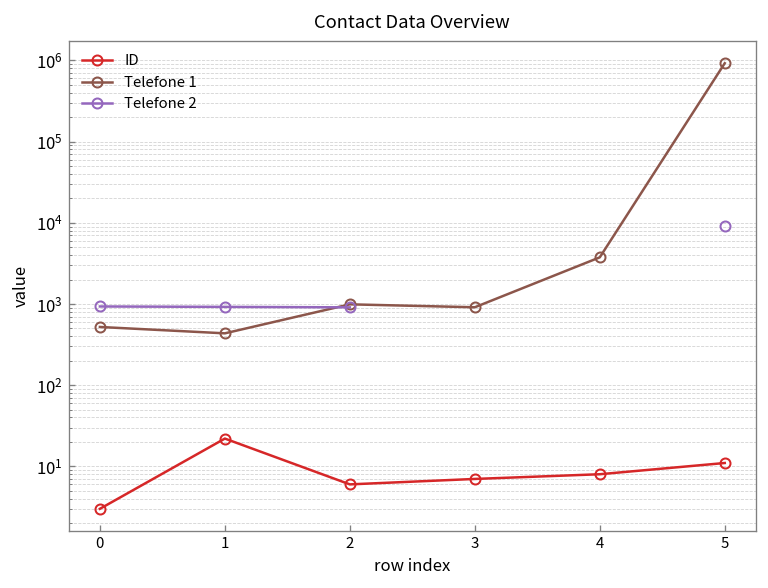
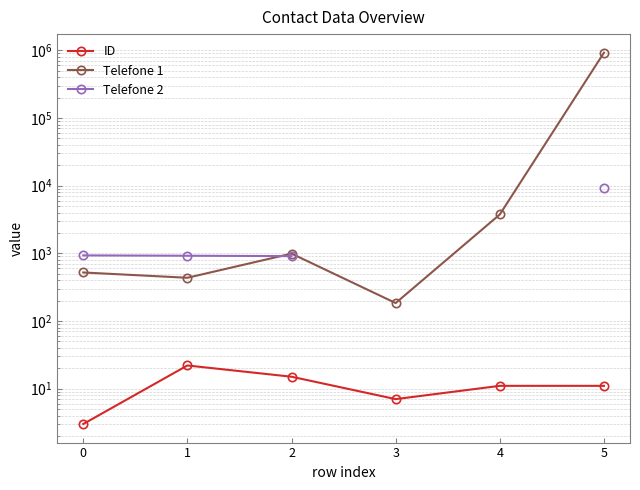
  {
    "ID": {
      "0": 3,
      "1": 22,
-     "2": 6,
+     "2": 15,
      "3": 7,
-     "4": 8,
+     "4": 11,
      "5": 11
    },
    "Telefone 1": {
      "0": 500,
      "1": 400,
      "2": 1000,
-     "3": 900,
+     "3": 180,
      "4": 4000,
      "5": 900000
    },
    "Telefone 2": {
      "0": 900,
      "1": 900,
      "2": 900,
      "5": 9000
    }
  }
